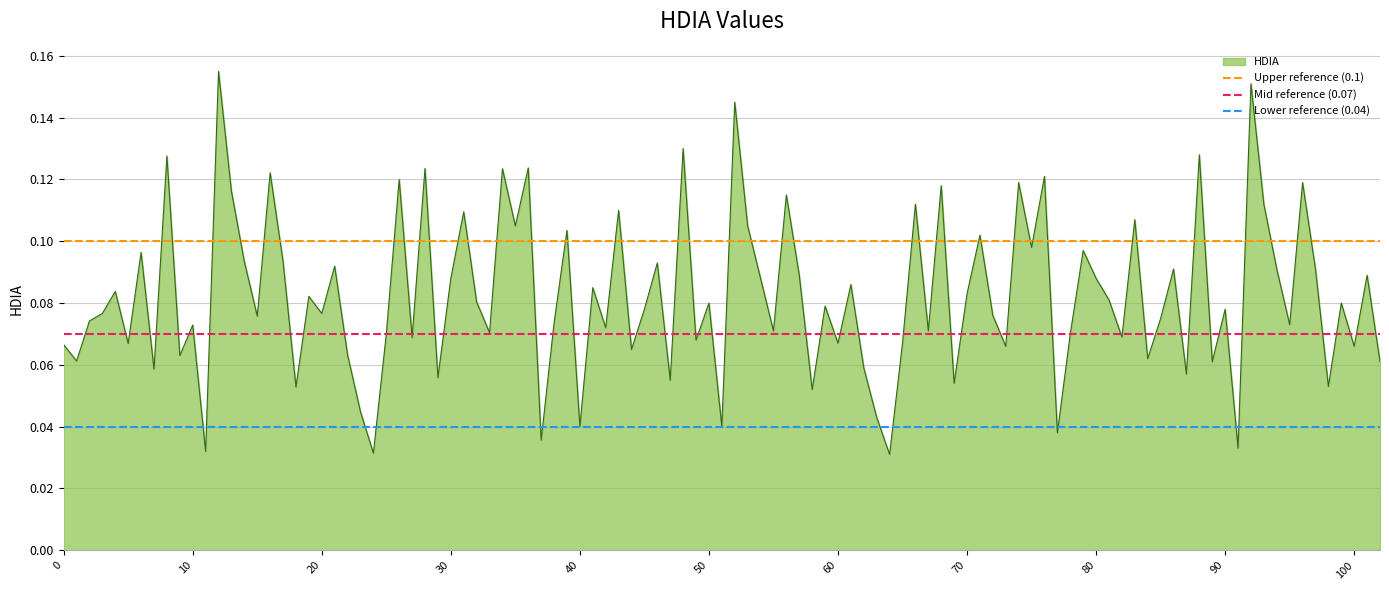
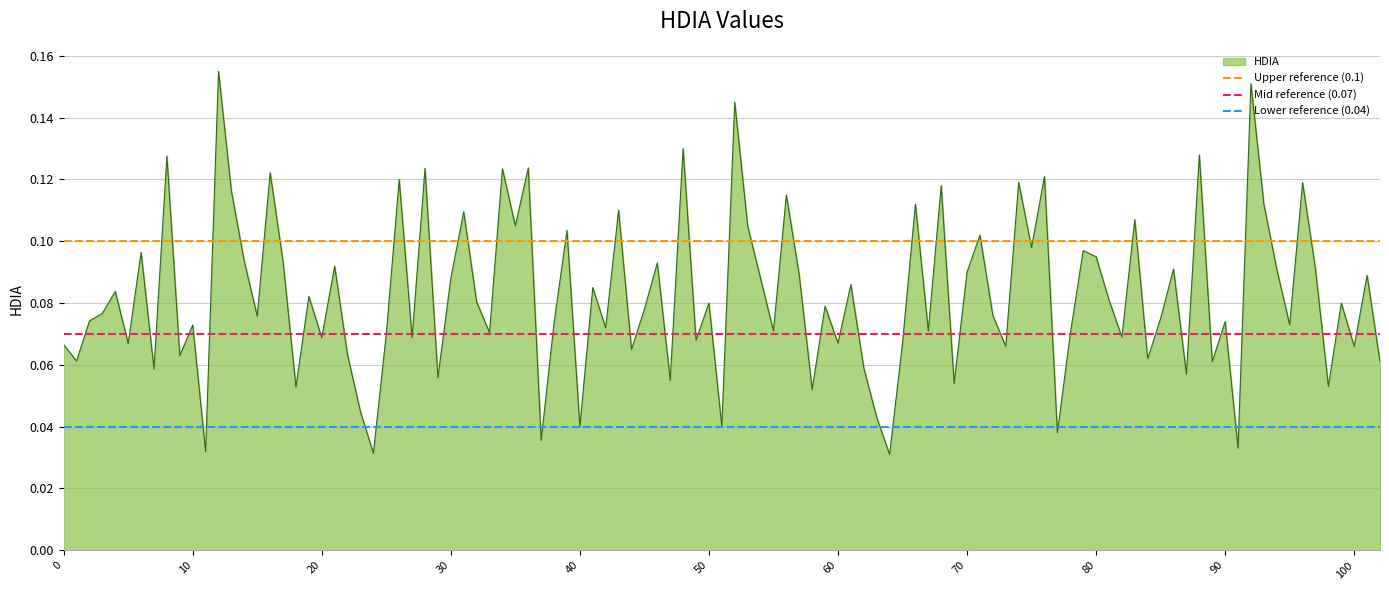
  {
    "0": 0.067,
    "10": 0.073,
-   "20": 0.077,
+   "20": 0.069,
    "30": 0.088,
    "40": 0.040,
    "50": 0.080,
    "60": 0.067,
-   "70": 0.083,
-   "80": 0.088,
-   "90": 0.078,
+   "70": 0.090,
+   "80": 0.095,
+   "90": 0.074,
    "100": 0.066
  }
